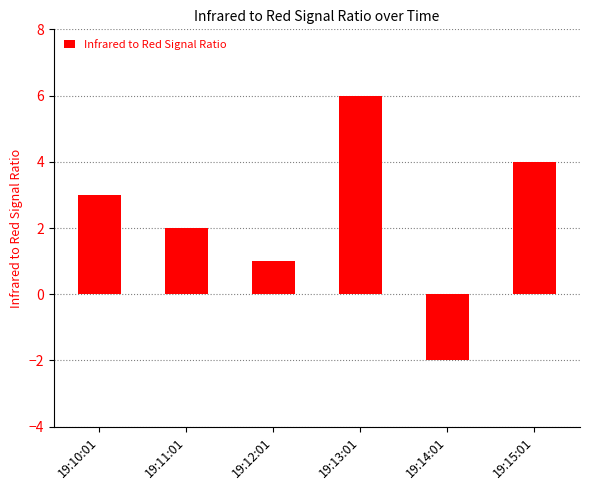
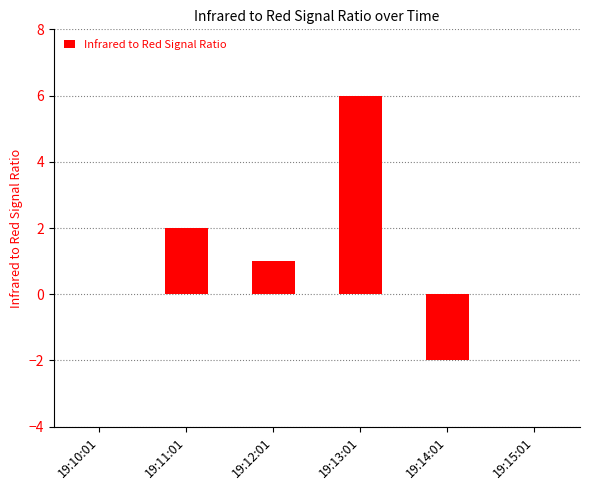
  {
-   "19:10:01": 3,
+   "19:10:01": 0,
    "19:11:01": 2,
    "19:12:01": 1,
    "19:13:01": 6,
    "19:14:01": -2,
-   "19:15:01": 4
+   "19:15:01": 0
  }
